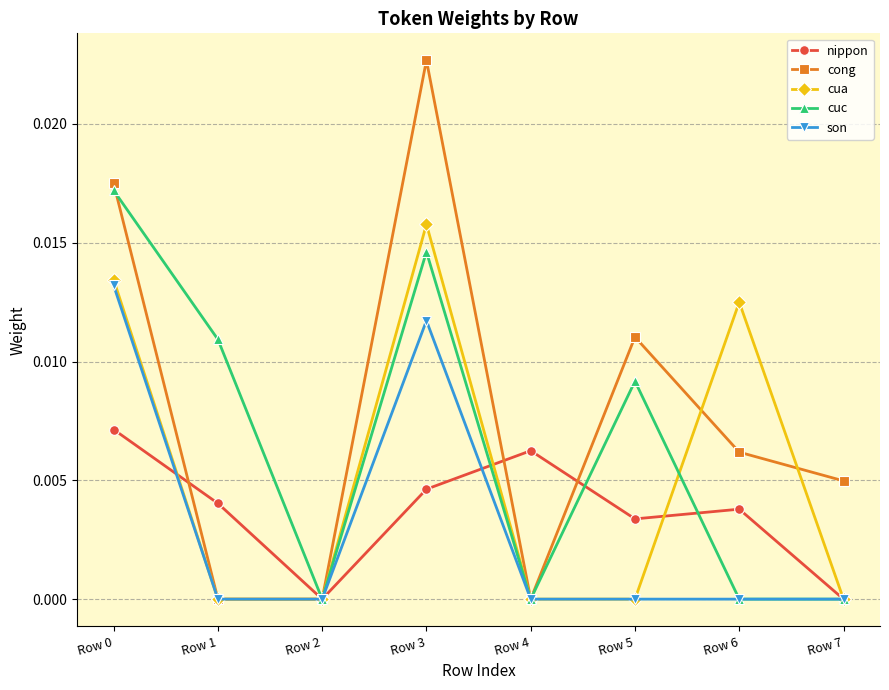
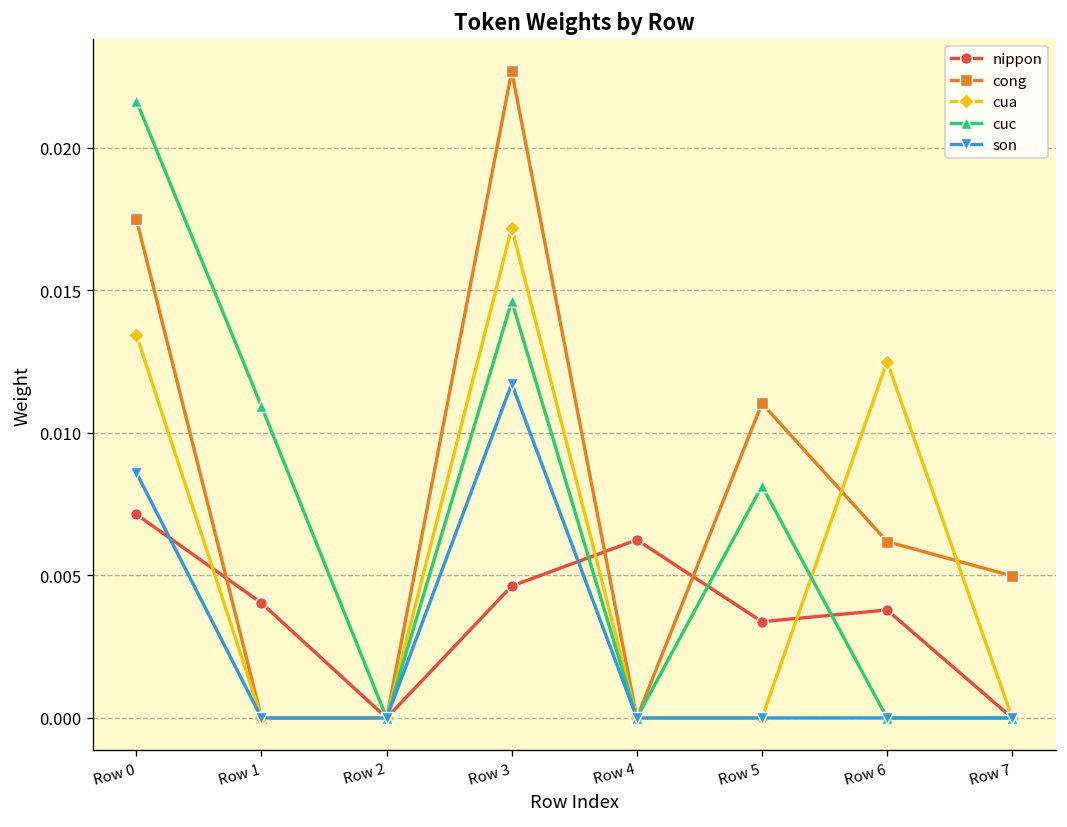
  {
    "cua": {
      "Row 0": 0.0134,
-     "Row 3": 0.0158,
+     "Row 3": 0.0172,
      "Row 6": 0.0125
    },
    "cuc": {
-     "Row 0": 0.0172,
+     "Row 0": 0.0216,
      "Row 1": 0.0109,
      "Row 3": 0.0146,
-     "Row 5": 0.0092
+     "Row 5": 0.0081
    },
    "son": {
-     "Row 0": 0.0132,
+     "Row 0": 0.0086,
      "Row 3": 0.0117
    }
  }
